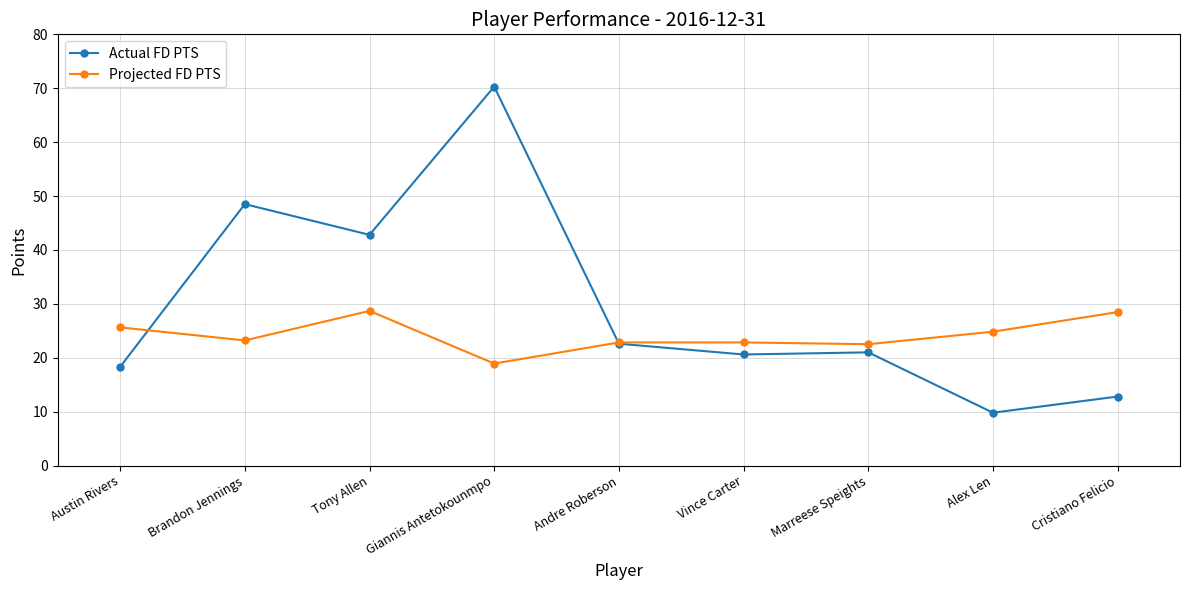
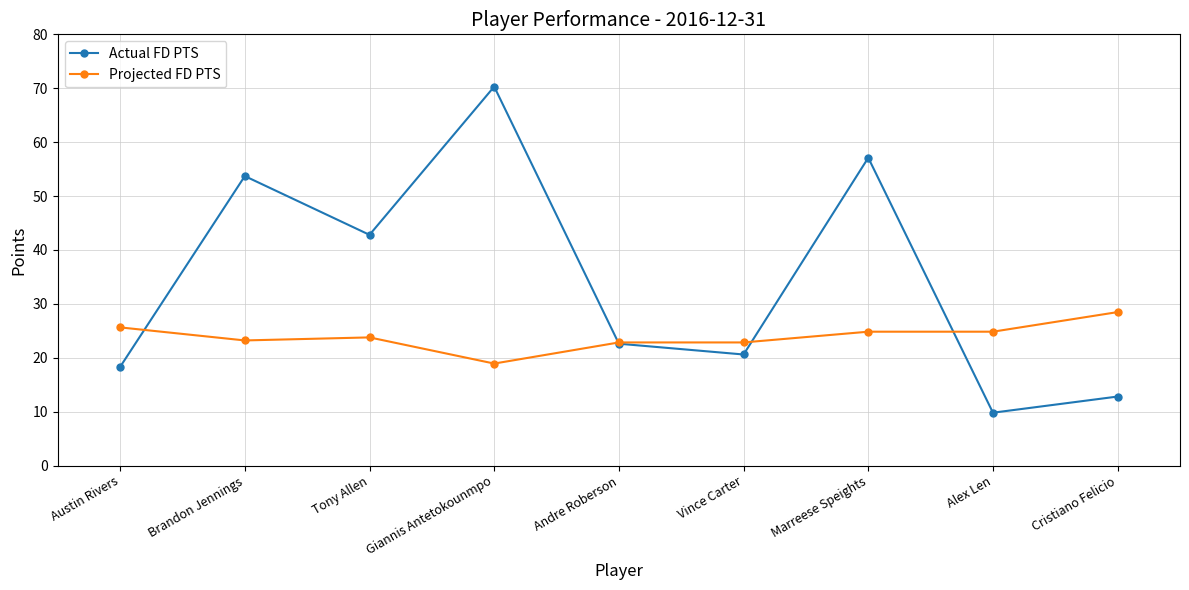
  {
    "Actual FD PTS": {
      "Austin Rivers": 18,
-     "Brandon Jennings": 49,
+     "Brandon Jennings": 54,
      "Tony Allen": 43,
      "Giannis Antetokounmpo": 70,
      "Vince Carter": 21,
-     "Marreese Speights": 21,
+     "Marreese Speights": 57,
      "Alex Len": 10,
      "Cristiano Felicio": 13
    },
    "Projected FD PTS": {
      "Austin Rivers": 26,
      "Brandon Jennings": 23,
-     "Tony Allen": 29,
+     "Tony Allen": 24,
      "Giannis Antetokounmpo": 19,
      "Vince Carter": 23,
-     "Marreese Speights": 23,
+     "Marreese Speights": 25,
      "Alex Len": 25,
      "Cristiano Felicio": 28
    }
  }
